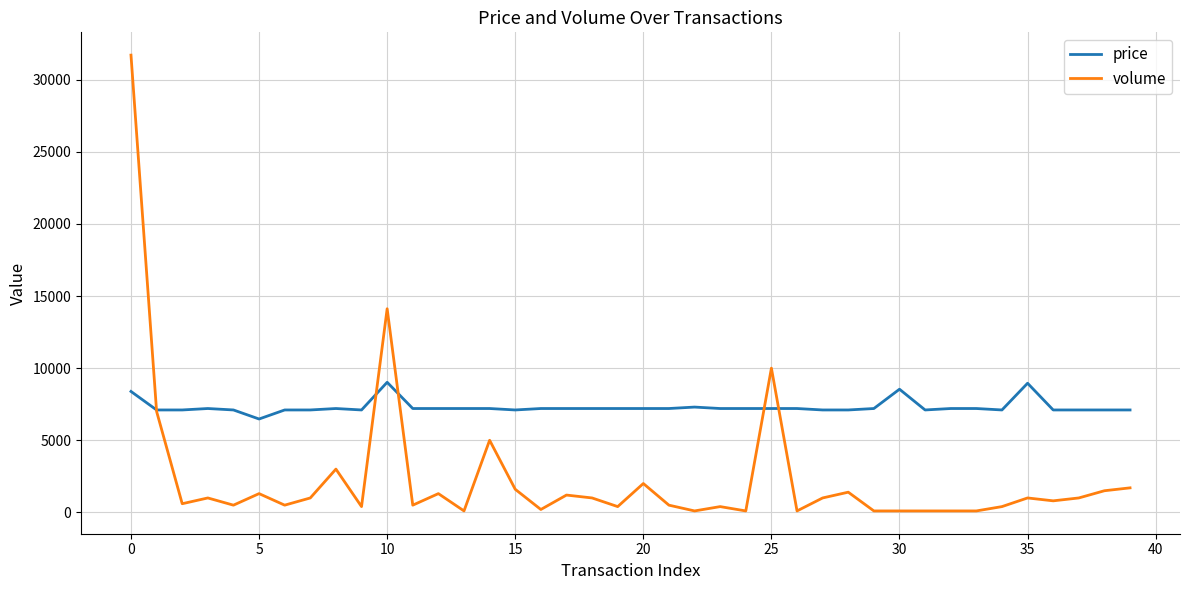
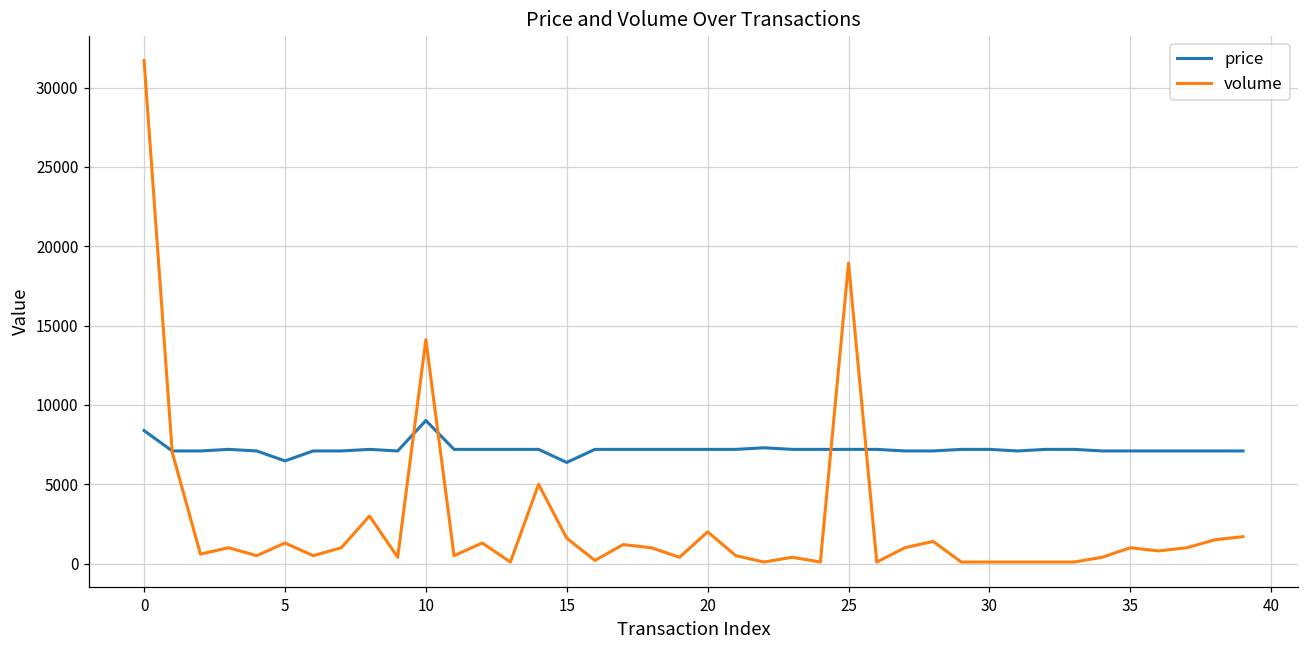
  {
    "price": {
      "0": 8400,
      "5": 6500,
      "10": 9000,
-     "15": 7100,
+     "15": 6400,
      "20": 7200,
      "25": 7200,
-     "30": 8500,
-     "35": 9000
+     "30": 7200,
+     "35": 7100
    },
    "volume": {
      "0": 31700,
      "5": 1300,
      "10": 14100,
      "15": 1600,
      "20": 2000,
-     "25": 10000,
+     "25": 18900,
      "30": 100,
      "35": 1000
    }
  }
